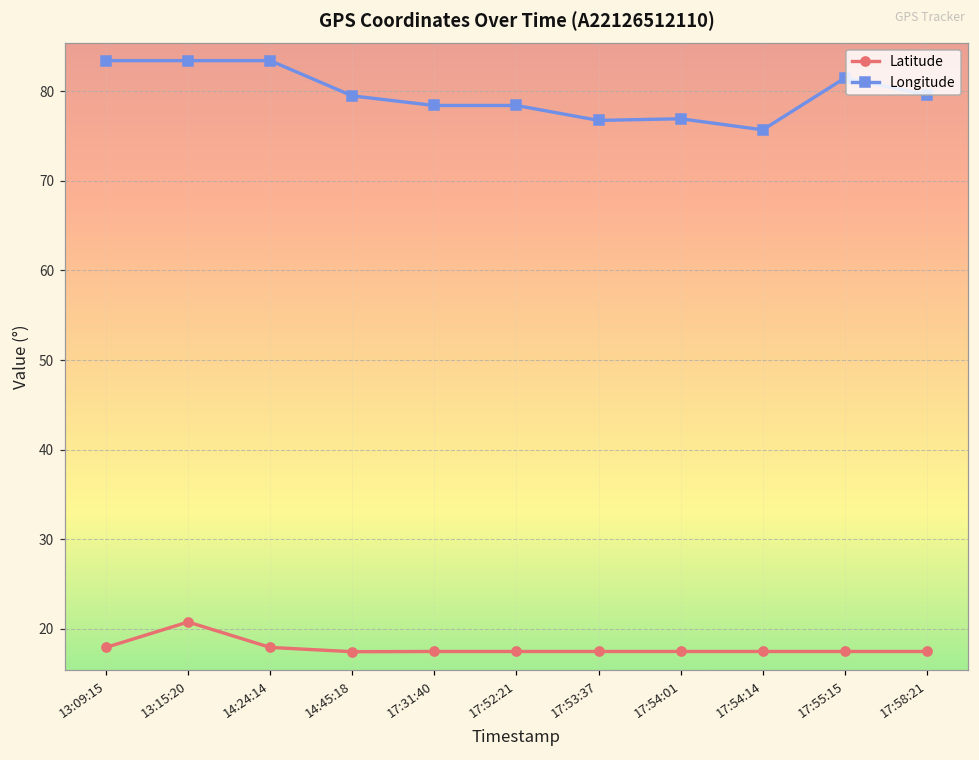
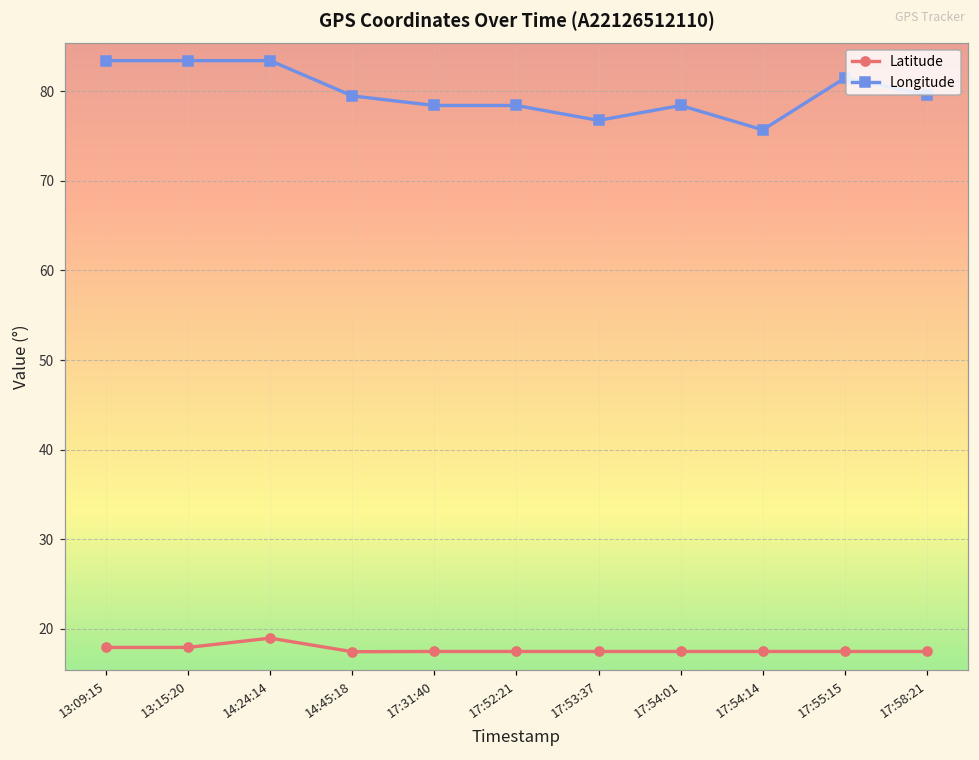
  {
    "Latitude": {
      "13:09:15": 18,
-     "13:15:20": 21,
-     "14:24:14": 18,
+     "13:15:20": 18,
+     "14:24:14": 19,
      "14:45:18": 17,
      "17:31:40": 17,
      "17:52:21": 17,
      "17:53:37": 17,
      "17:54:01": 17,
      "17:54:14": 17,
      "17:55:15": 17,
      "17:58:21": 17
    },
    "Longitude": {
      "13:09:15": 83,
      "13:15:20": 83,
      "14:24:14": 83,
      "14:45:18": 79,
      "17:31:40": 78,
      "17:52:21": 78,
      "17:53:37": 77,
-     "17:54:01": 77,
+     "17:54:01": 78,
      "17:54:14": 76,
      "17:55:15": 81
    }
  }
